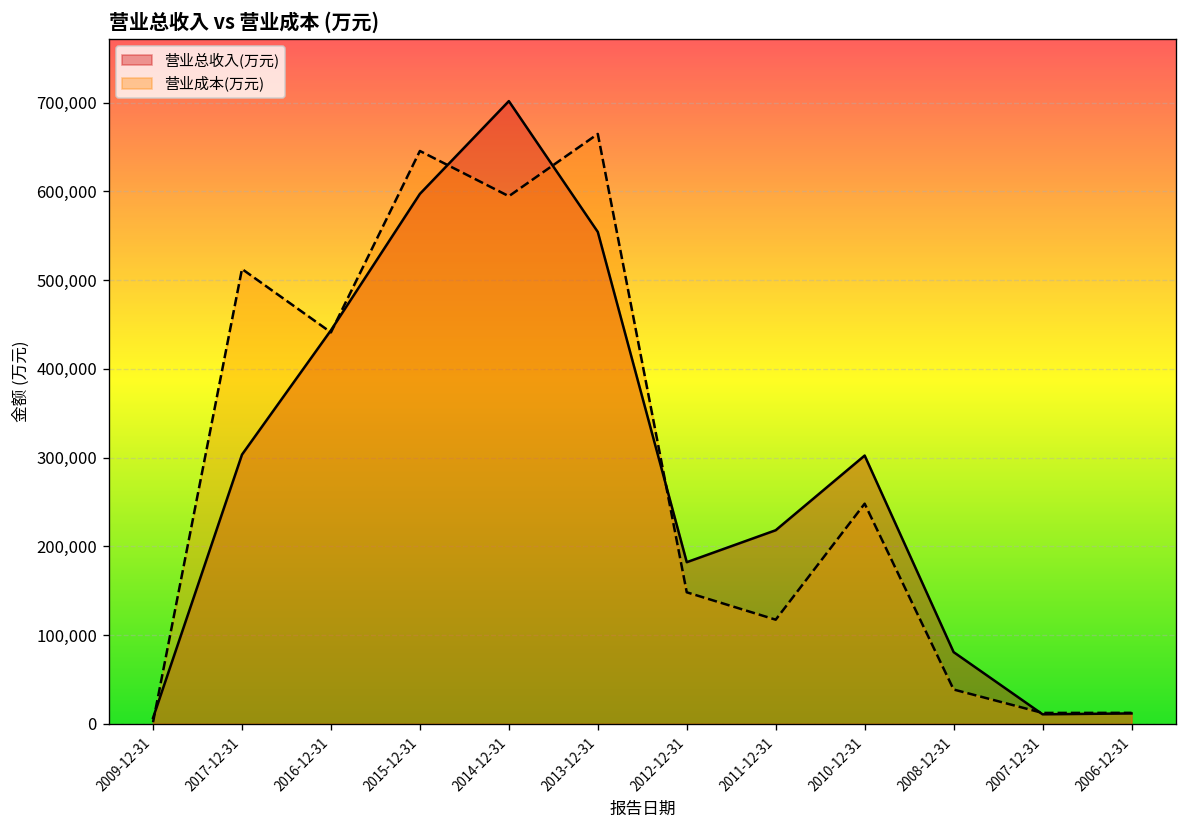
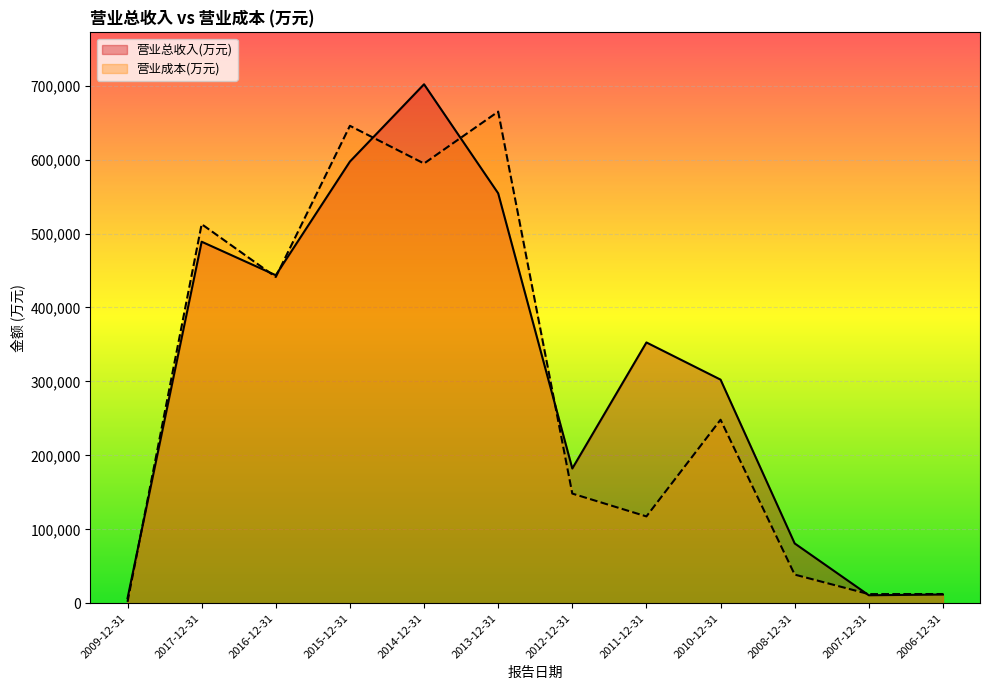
  {
    "营业总收入(万元)": {
      "2009-12-31": "10,000",
-     "2017-12-31": "300,000",
+     "2017-12-31": "490,000",
      "2015-12-31": "600,000",
      "2014-12-31": "700,000",
      "2013-12-31": "550,000",
      "2012-12-31": "180,000",
-     "2011-12-31": "220,000",
+     "2011-12-31": "350,000",
      "2010-12-31": "300,000",
      "2008-12-31": "80,000"
    },
    "营业成本(万元)": {
      "2009-12-31": "0",
      "2017-12-31": "510,000",
      "2015-12-31": "650,000",
      "2014-12-31": "590,000",
      "2013-12-31": "660,000",
      "2012-12-31": "150,000",
      "2011-12-31": "120,000",
      "2010-12-31": "250,000",
      "2008-12-31": "40,000"
    }
  }
